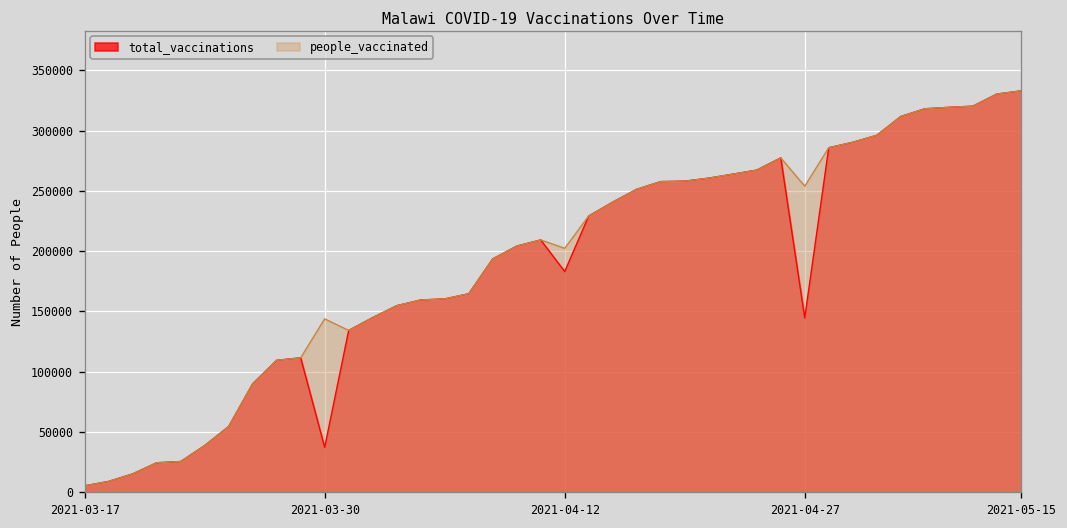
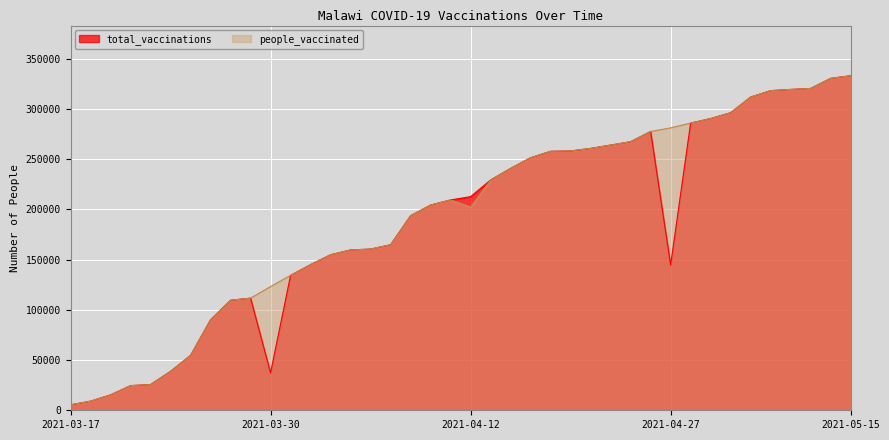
  {
    "total_vaccinations": {
      "2021-03-30": 37000,
-     "2021-04-12": 183000,
+     "2021-04-12": 213000,
      "2021-04-27": 145000
    },
    "people_vaccinated": {
-     "2021-03-30": 144000,
+     "2021-03-30": 123000,
      "2021-04-12": 202000,
-     "2021-04-27": 254000
+     "2021-04-27": 281000
    }
  }
